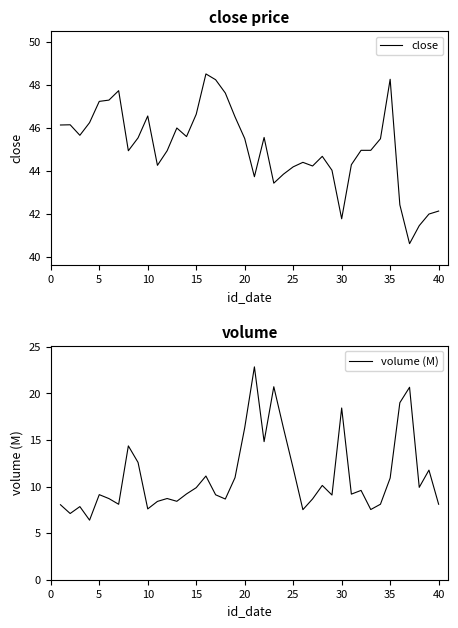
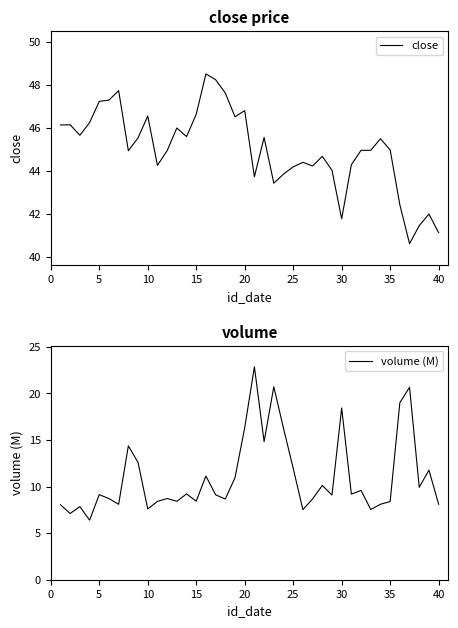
  {
    "close price": {
      "5": 47.2,
      "10": 46.6,
      "15": 46.6,
-     "20": 45.5,
+     "20": 46.8,
      "25": 44.2,
      "30": 41.8,
-     "35": 48.3,
-     "40": 42.1
+     "35": 45.0,
+     "40": 41.1
    },
    "volume": {
      "5": 9,
      "10": 8,
-     "15": 10,
+     "15": 8,
      "20": 16,
      "25": 12,
      "30": 18,
-     "35": 11,
+     "35": 8,
      "40": 8
    }
  }
